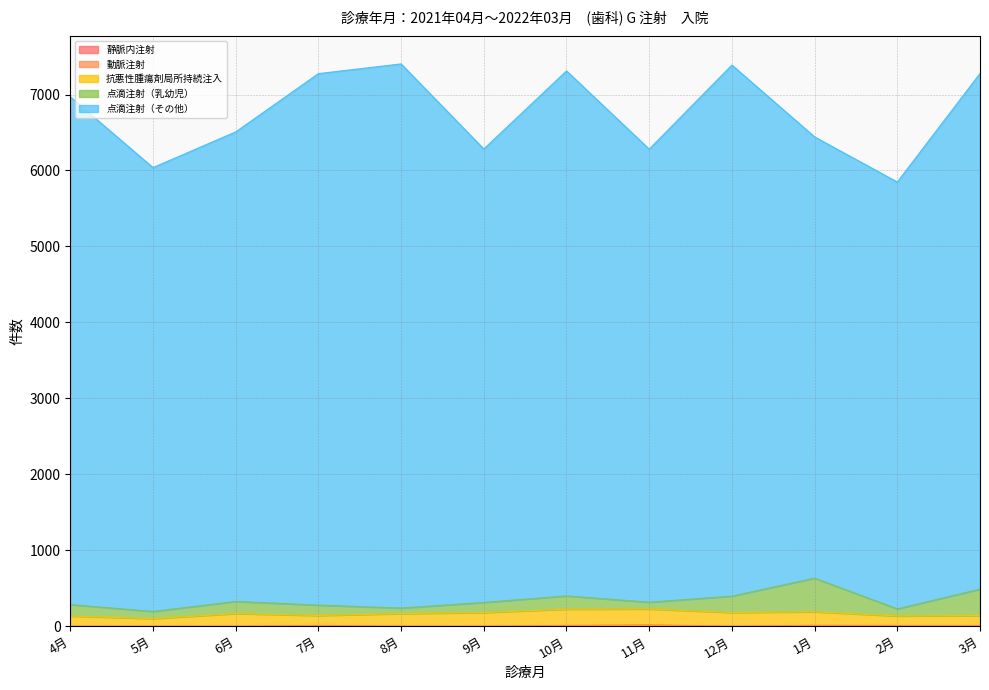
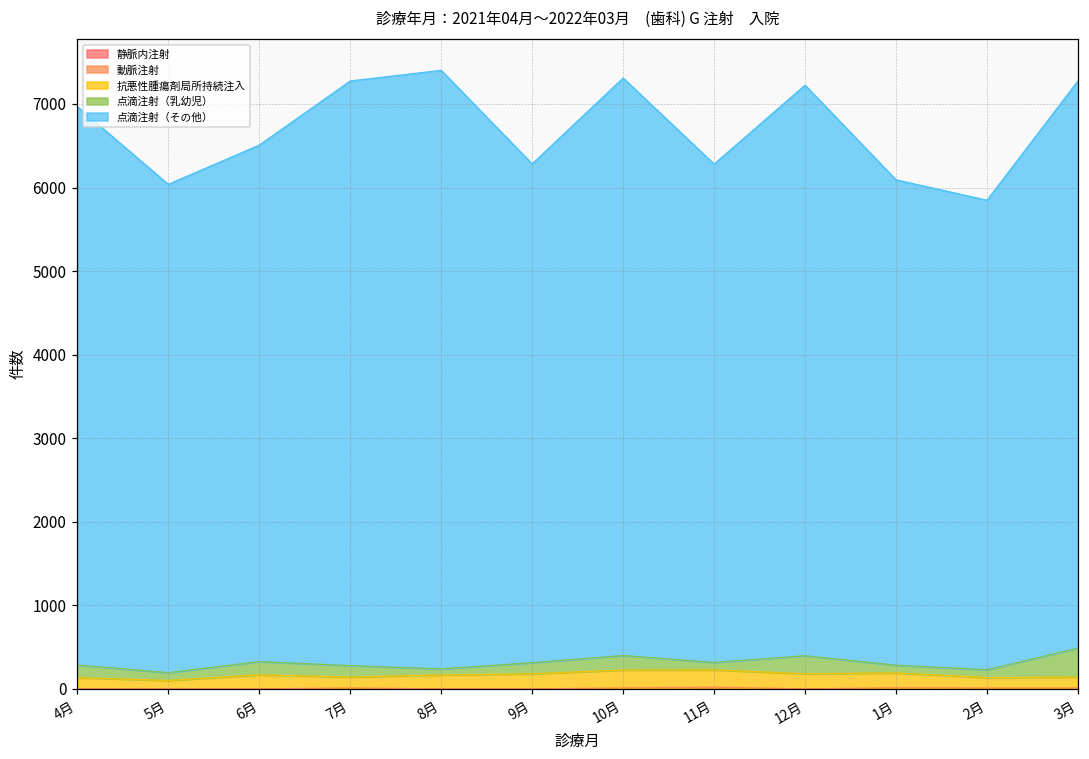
  {
    "抗悪性腫瘍剤局所持続注入": {
      "4月": 100,
      "5月": 100,
      "6月": 200,
      "7月": 100,
      "8月": 200,
      "9月": 200,
      "10月": 200,
      "11月": 200,
      "12月": 200,
      "1月": 200,
      "2月": 100,
      "3月": 100
    },
    "点滴注射（乳幼児）": {
      "4月": 200,
      "5月": 100,
      "6月": 200,
      "7月": 100,
      "8月": 100,
      "9月": 100,
      "10月": 200,
      "11月": 100,
      "12月": 200,
-     "1月": 400,
+     "1月": 100,
      "2月": 100,
      "3月": 300
    },
    "点滴注射（その他）": {
      "4月": 6700,
      "5月": 5800,
      "6月": 6200,
      "7月": 7000,
      "8月": 7200,
      "9月": 6000,
      "10月": 6900,
      "11月": 6000,
-     "12月": 7000,
+     "12月": 6800,
      "1月": 5800,
      "2月": 5600,
      "3月": 6800
    }
  }
